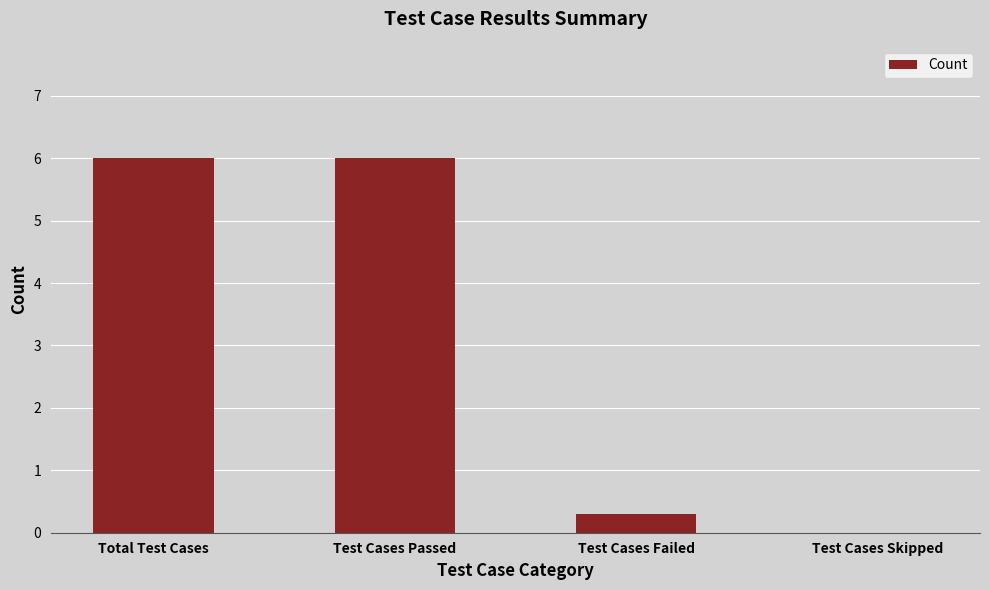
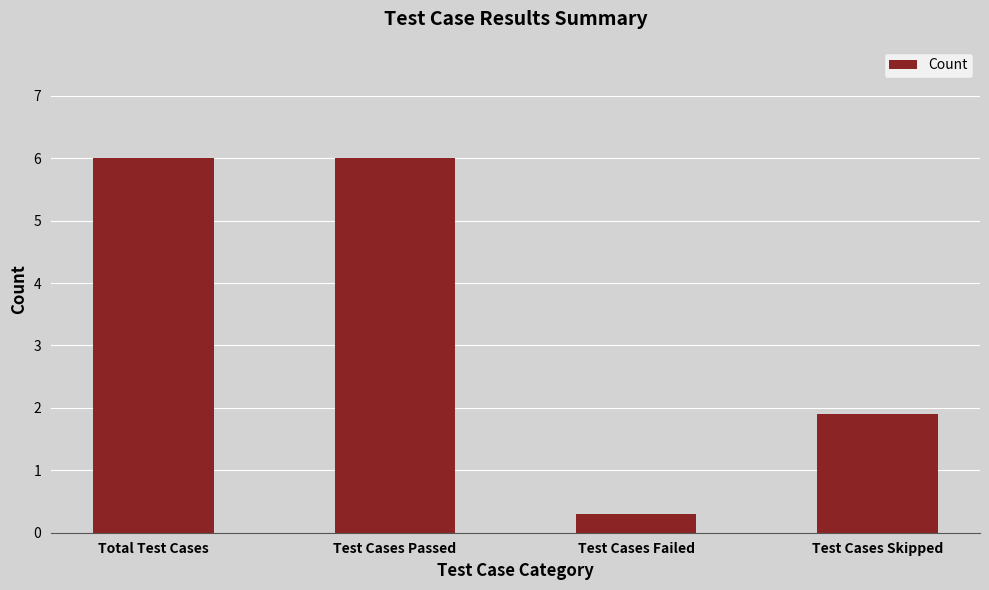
  {
    "Total Test Cases": 6.0,
    "Test Cases Passed": 6.0,
    "Test Cases Failed": 0.3,
-   "Test Cases Skipped": 0.0
+   "Test Cases Skipped": 1.9
  }
